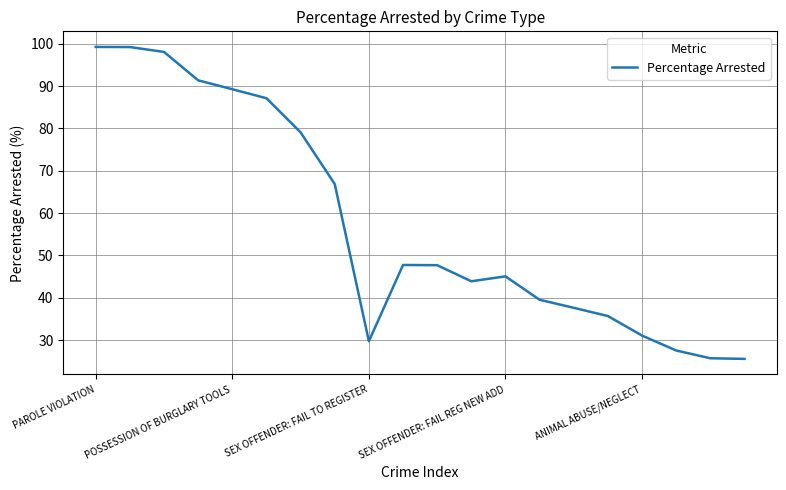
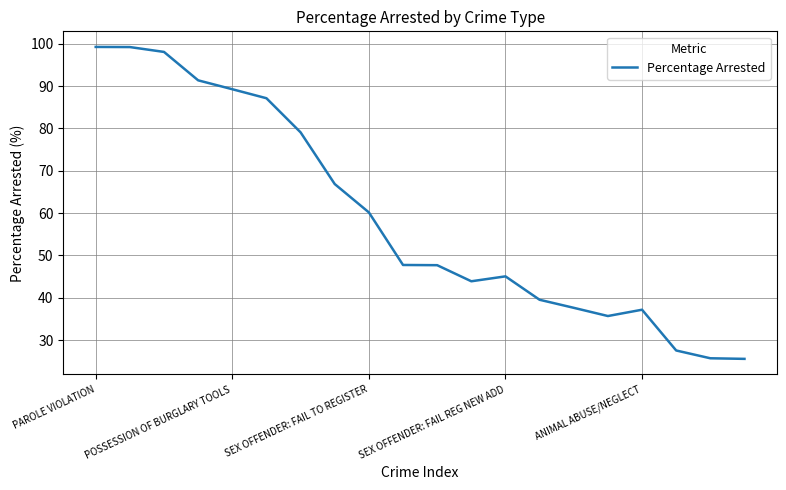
  {
    "PAROLE VIOLATION": 99,
    "POSSESSION OF BURGLARY TOOLS": 89,
-   "SEX OFFENDER: FAIL TO REGISTER": 30,
+   "SEX OFFENDER: FAIL TO REGISTER": 60,
    "SEX OFFENDER: FAIL REG NEW ADD": 45,
-   "ANIMAL ABUSE/NEGLECT": 31
+   "ANIMAL ABUSE/NEGLECT": 37
  }
